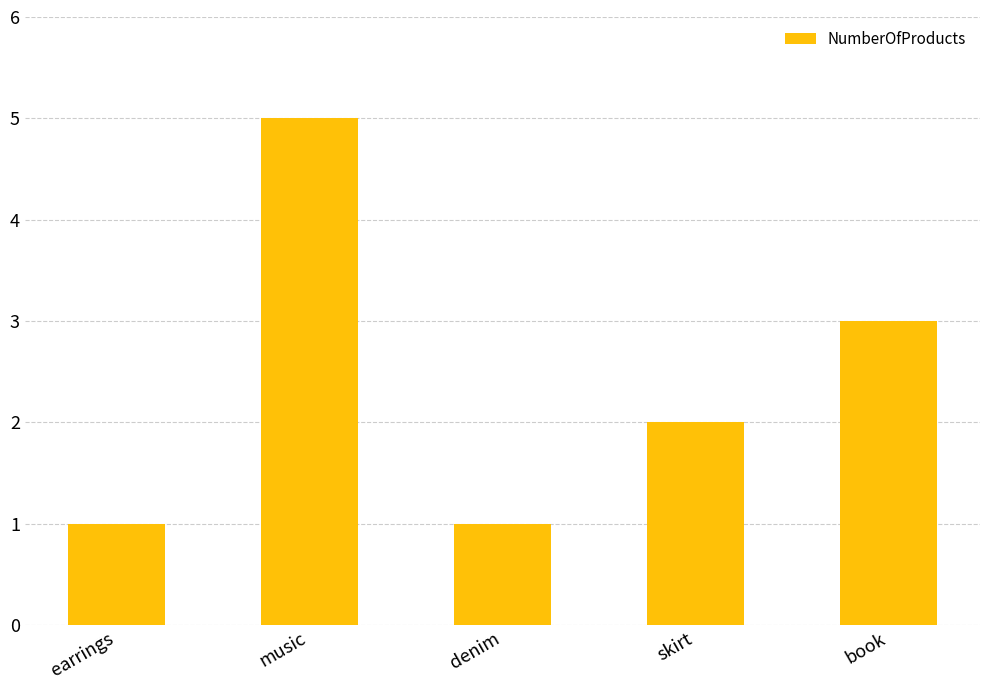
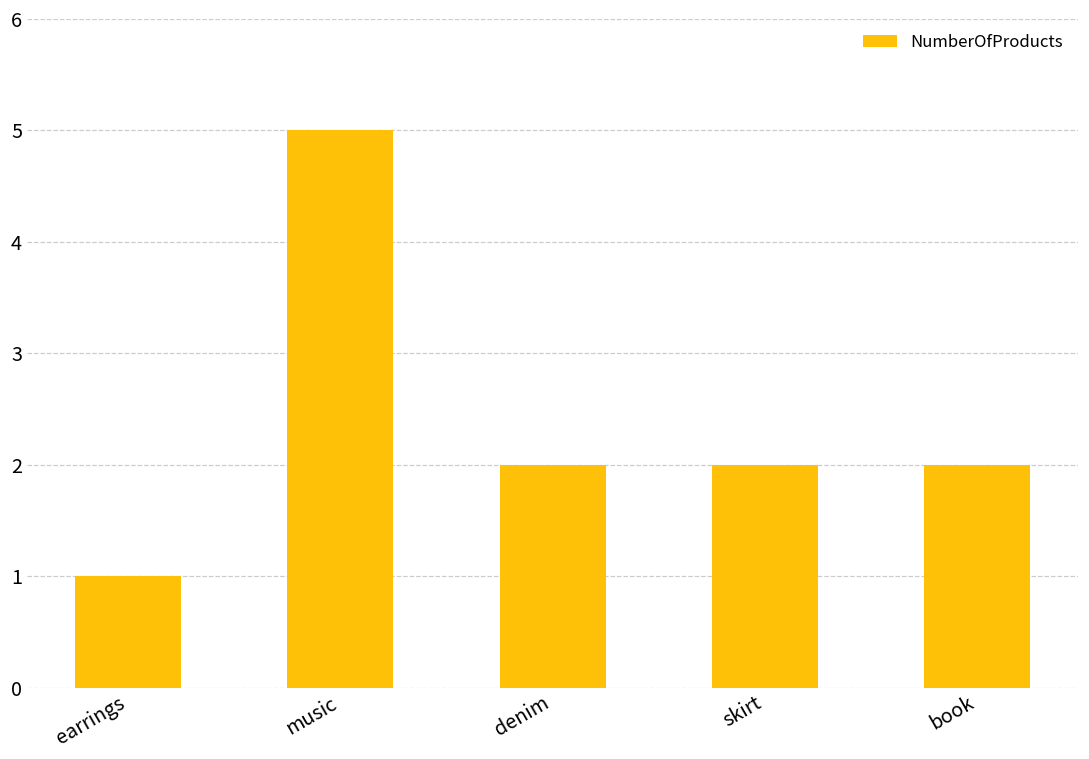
  {
    "earrings": 1,
    "music": 5,
-   "denim": 1,
+   "denim": 2,
    "skirt": 2,
-   "book": 3
+   "book": 2
  }
